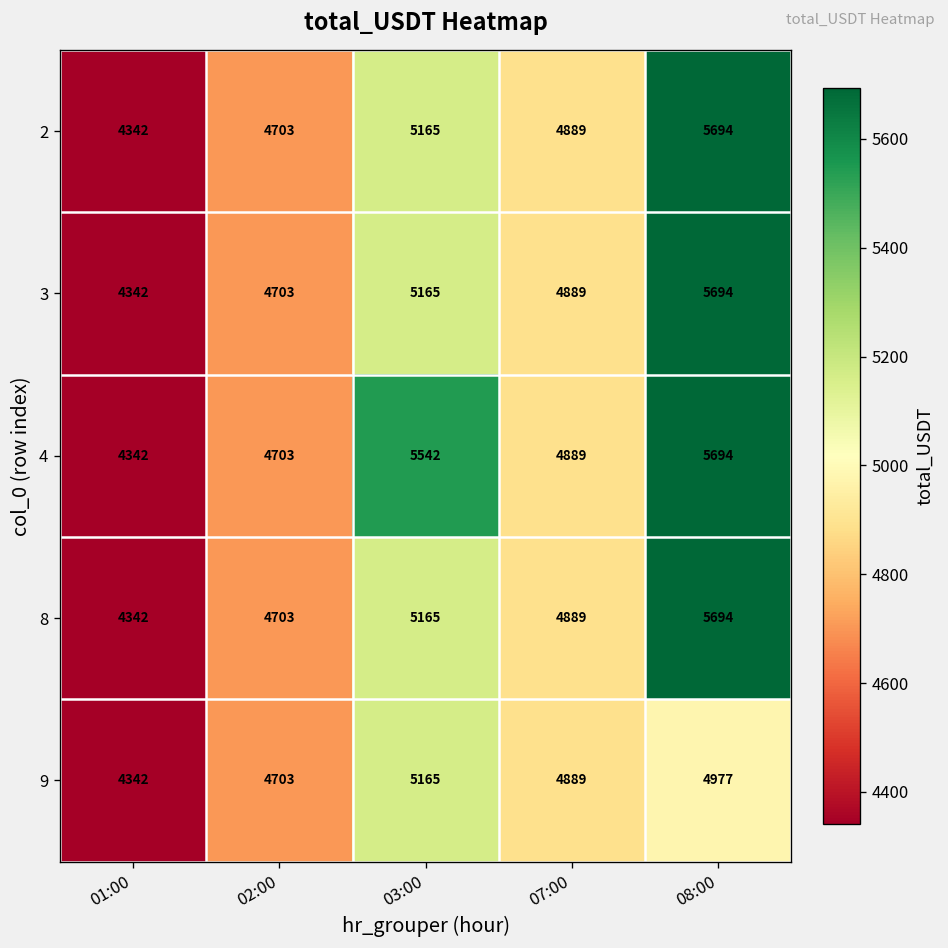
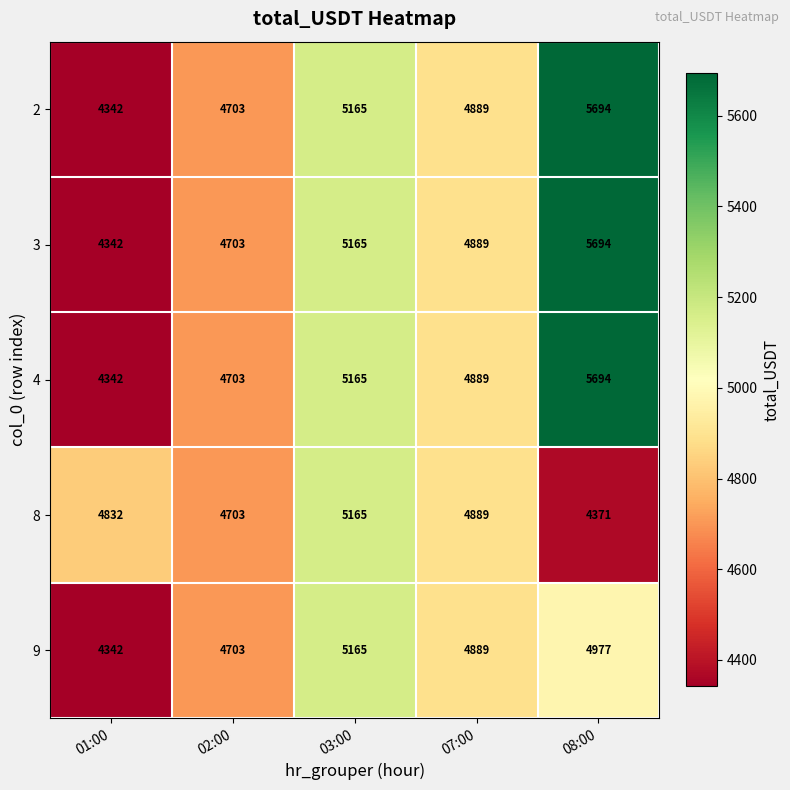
  {
    "2": {
      "01:00": 4342,
      "02:00": 4703,
      "03:00": 5165,
      "07:00": 4889,
      "08:00": 5694
    },
    "3": {
      "01:00": 4342,
      "02:00": 4703,
      "03:00": 5165,
      "07:00": 4889,
      "08:00": 5694
    },
    "4": {
      "01:00": 4342,
      "02:00": 4703,
-     "03:00": 5542,
+     "03:00": 5165,
      "07:00": 4889,
      "08:00": 5694
    },
    "8": {
-     "01:00": 4342,
+     "01:00": 4832,
      "02:00": 4703,
      "03:00": 5165,
      "07:00": 4889,
-     "08:00": 5694
+     "08:00": 4371
    },
    "9": {
      "01:00": 4342,
      "02:00": 4703,
      "03:00": 5165,
      "07:00": 4889,
      "08:00": 4977
    }
  }
